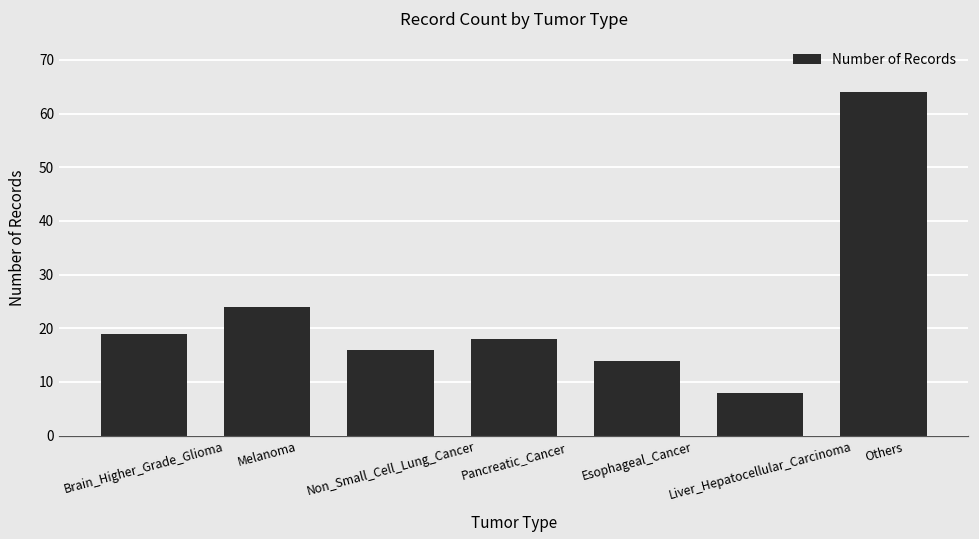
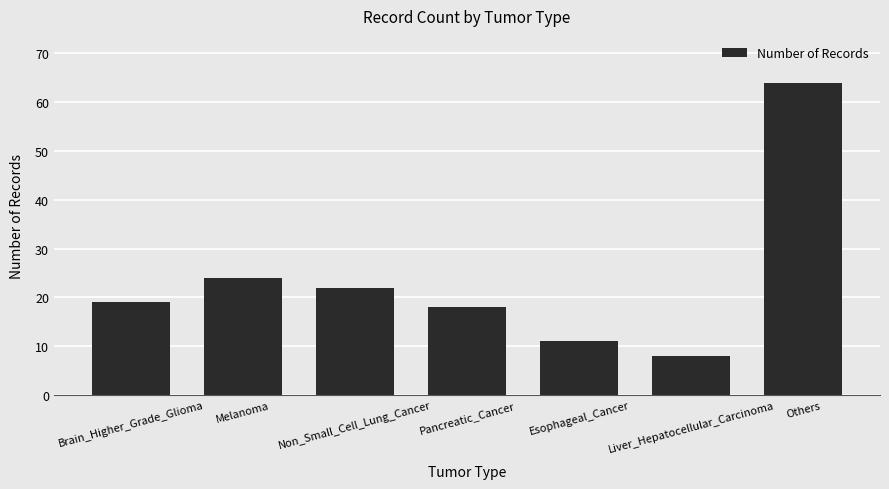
  {
    "Brain_Higher_Grade_Glioma": 19,
    "Melanoma": 24,
-   "Non_Small_Cell_Lung_Cancer": 16,
+   "Non_Small_Cell_Lung_Cancer": 22,
    "Pancreatic_Cancer": 18,
-   "Esophageal_Cancer": 14,
+   "Esophageal_Cancer": 11,
    "Liver_Hepatocellular_Carcinoma": 8,
    "Others": 64
  }
